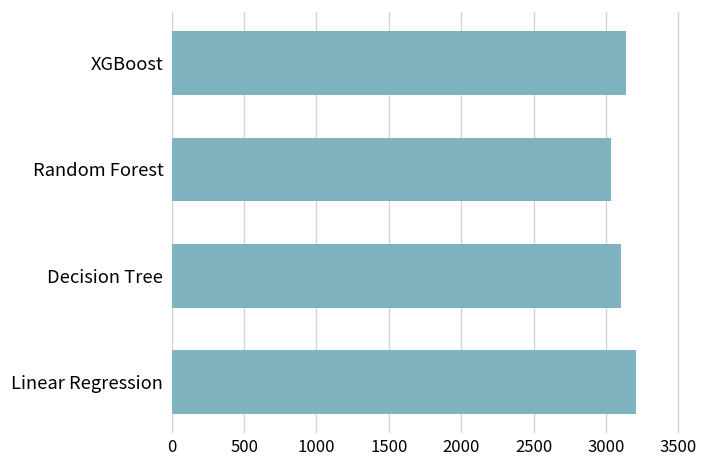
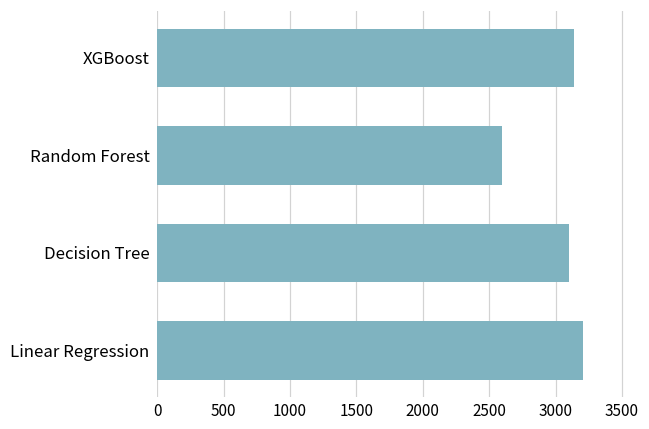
  {
    "XGBoost": 3140,
-   "Random Forest": 3040,
+   "Random Forest": 2600,
    "Decision Tree": 3100,
    "Linear Regression": 3210
  }
